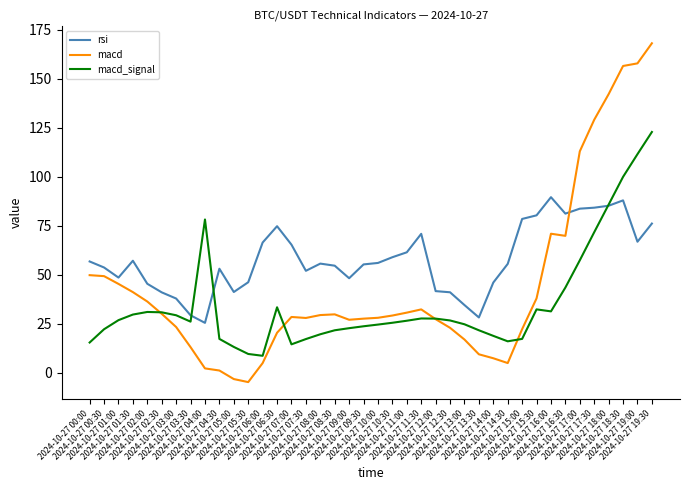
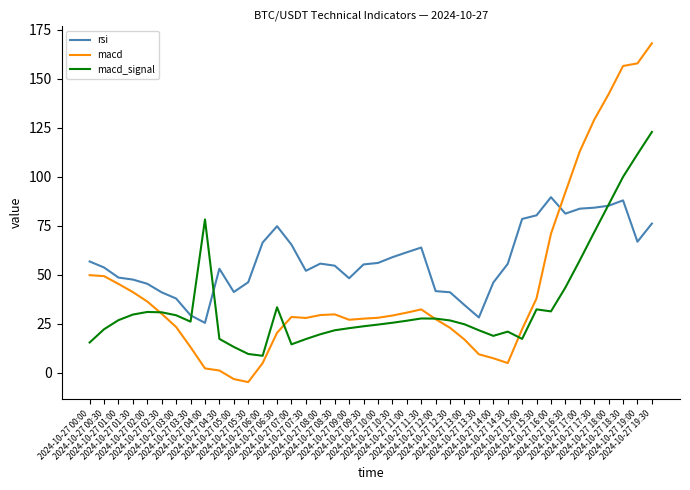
  {
    "rsi": {
      "2024-10-27 00:00": 57,
      "2024-10-27 00:30": 54,
      "2024-10-27 01:00": 49,
-     "2024-10-27 01:30": 57,
+     "2024-10-27 01:30": 48,
      "2024-10-27 02:00": 45,
      "2024-10-27 02:30": 41,
      "2024-10-27 03:00": 38,
      "2024-10-27 03:30": 29,
      "2024-10-27 04:00": 26,
      "2024-10-27 04:30": 53,
      "2024-10-27 05:00": 41,
      "2024-10-27 05:30": 46,
      "2024-10-27 06:00": 66,
      "2024-10-27 06:30": 75,
      "2024-10-27 07:00": 65,
      "2024-10-27 07:30": 52,
      "2024-10-27 08:00": 56,
      "2024-10-27 08:30": 55,
      "2024-10-27 09:00": 48,
      "2024-10-27 09:30": 55,
      "2024-10-27 10:00": 56,
      "2024-10-27 10:30": 59,
      "2024-10-27 11:00": 62,
-     "2024-10-27 11:30": 71,
+     "2024-10-27 11:30": 64,
      "2024-10-27 12:00": 42,
      "2024-10-27 12:30": 41,
      "2024-10-27 13:00": 35,
      "2024-10-27 13:30": 28,
      "2024-10-27 14:00": 46,
      "2024-10-27 14:30": 56,
      "2024-10-27 15:00": 79,
      "2024-10-27 15:30": 80,
      "2024-10-27 16:00": 90,
      "2024-10-27 16:30": 81,
      "2024-10-27 17:00": 84,
      "2024-10-27 17:30": 84,
      "2024-10-27 18:30": 88,
      "2024-10-27 19:00": 67,
      "2024-10-27 19:30": 76
    },
    "macd": {
      "2024-10-27 00:00": 50,
      "2024-10-27 00:30": 49,
      "2024-10-27 01:00": 45,
      "2024-10-27 01:30": 41,
      "2024-10-27 02:00": 36,
      "2024-10-27 03:00": 23,
      "2024-10-27 03:30": 13,
      "2024-10-27 04:00": 2,
      "2024-10-27 04:30": 1,
      "2024-10-27 05:00": -3,
      "2024-10-27 05:30": -5,
      "2024-10-27 06:00": 5,
      "2024-10-27 06:30": 20,
      "2024-10-27 07:00": 29,
      "2024-10-27 07:30": 28,
      "2024-10-27 08:00": 30,
      "2024-10-27 08:30": 30,
      "2024-10-27 09:00": 27,
      "2024-10-27 09:30": 28,
      "2024-10-27 10:00": 28,
      "2024-10-27 10:30": 29,
      "2024-10-27 11:00": 31,
      "2024-10-27 11:30": 32,
      "2024-10-27 12:30": 23,
      "2024-10-27 13:00": 17,
      "2024-10-27 13:30": 9,
      "2024-10-27 14:00": 7,
      "2024-10-27 14:30": 5,
      "2024-10-27 15:00": 22,
      "2024-10-27 15:30": 38,
      "2024-10-27 16:00": 71,
-     "2024-10-27 16:30": 70,
+     "2024-10-27 16:30": 92,
      "2024-10-27 17:00": 113,
      "2024-10-27 17:30": 129,
      "2024-10-27 18:00": 142,
      "2024-10-27 18:30": 157,
      "2024-10-27 19:00": 158,
      "2024-10-27 19:30": 168
    },
    "macd_signal": {
      "2024-10-27 00:00": 16,
      "2024-10-27 00:30": 22,
      "2024-10-27 01:00": 27,
      "2024-10-27 01:30": 30,
      "2024-10-27 02:00": 31,
      "2024-10-27 03:00": 29,
      "2024-10-27 03:30": 26,
      "2024-10-27 04:00": 78,
      "2024-10-27 04:30": 17,
      "2024-10-27 05:00": 13,
      "2024-10-27 05:30": 10,
      "2024-10-27 06:00": 9,
      "2024-10-27 06:30": 33,
      "2024-10-27 07:00": 15,
      "2024-10-27 07:30": 17,
      "2024-10-27 08:00": 20,
      "2024-10-27 08:30": 22,
      "2024-10-27 09:00": 23,
      "2024-10-27 09:30": 24,
      "2024-10-27 10:00": 25,
      "2024-10-27 10:30": 26,
      "2024-10-27 11:00": 27,
      "2024-10-27 11:30": 28,
      "2024-10-27 12:30": 27,
      "2024-10-27 13:00": 25,
      "2024-10-27 13:30": 22,
      "2024-10-27 14:00": 19,
-     "2024-10-27 14:30": 16,
+     "2024-10-27 14:30": 21,
      "2024-10-27 15:00": 17,
      "2024-10-27 15:30": 32,
      "2024-10-27 16:00": 31,
      "2024-10-27 16:30": 44,
      "2024-10-27 17:00": 57,
      "2024-10-27 17:30": 72,
      "2024-10-27 18:30": 100,
      "2024-10-27 19:00": 112,
      "2024-10-27 19:30": 123
    }
  }
